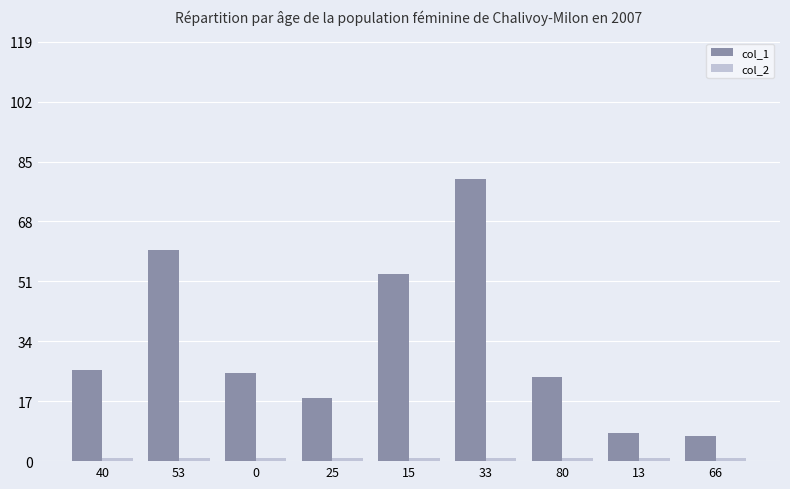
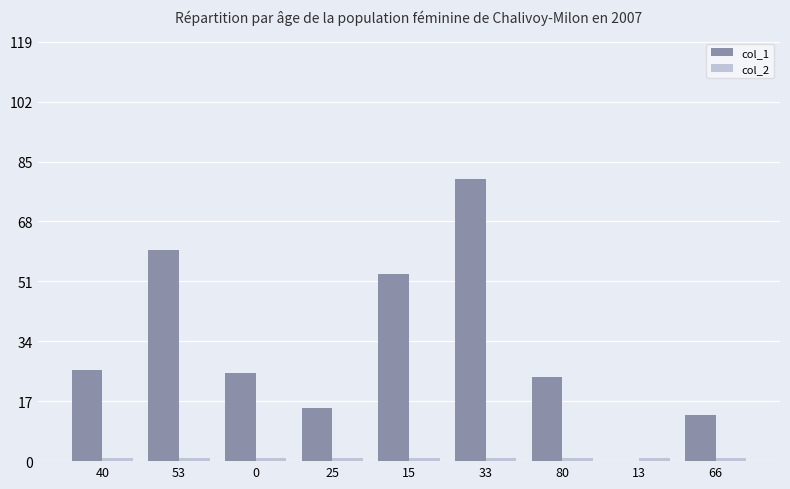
  {
    "col_1": {
      "40": 26,
      "53": 60,
      "0": 25,
-     "25": 18,
+     "25": 15,
      "15": 53,
      "33": 80,
      "80": 24,
-     "13": 8,
-     "66": 7
+     "13": 0,
+     "66": 13
    },
    "col_2": {
      "40": 1,
      "53": 1,
      "0": 1,
      "25": 1,
      "15": 1,
      "33": 1,
      "80": 1,
      "13": 1,
      "66": 1
    }
  }
